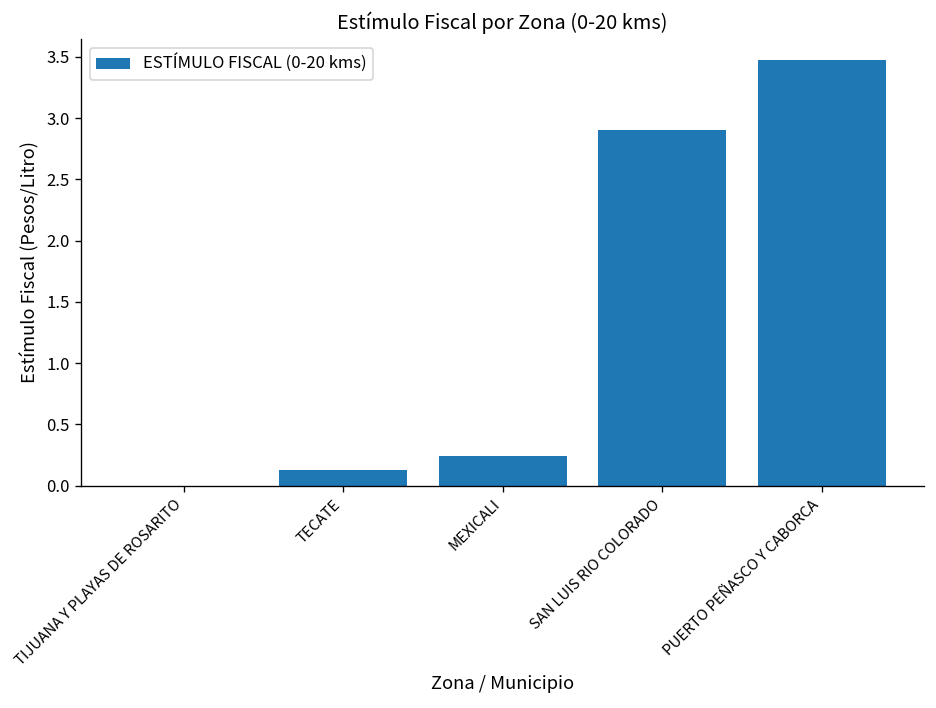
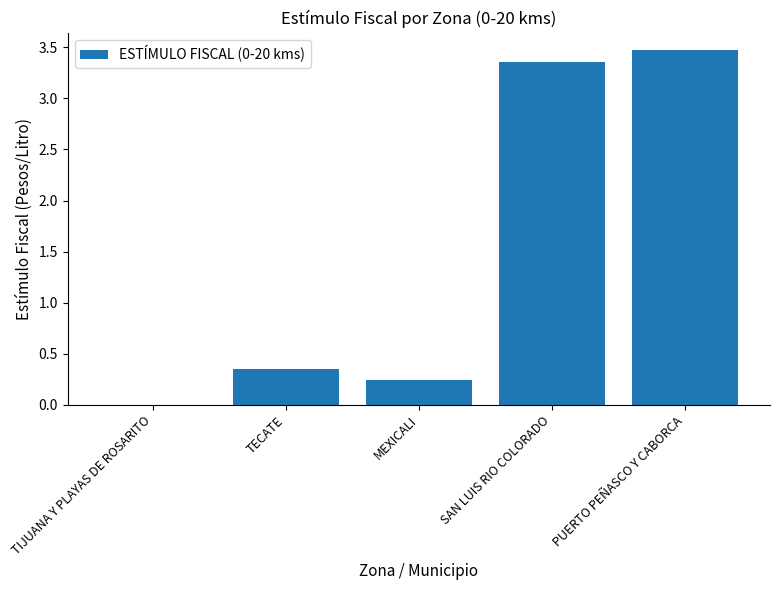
  {
    "TIJUANA Y PLAYAS DE ROSARITO": 0.00,
-   "TECATE": 0.13,
+   "TECATE": 0.35,
    "MEXICALI": 0.24,
-   "SAN LUIS RIO COLORADO": 2.90,
+   "SAN LUIS RIO COLORADO": 3.36,
    "PUERTO PEÑASCO Y CABORCA": 3.47
  }
